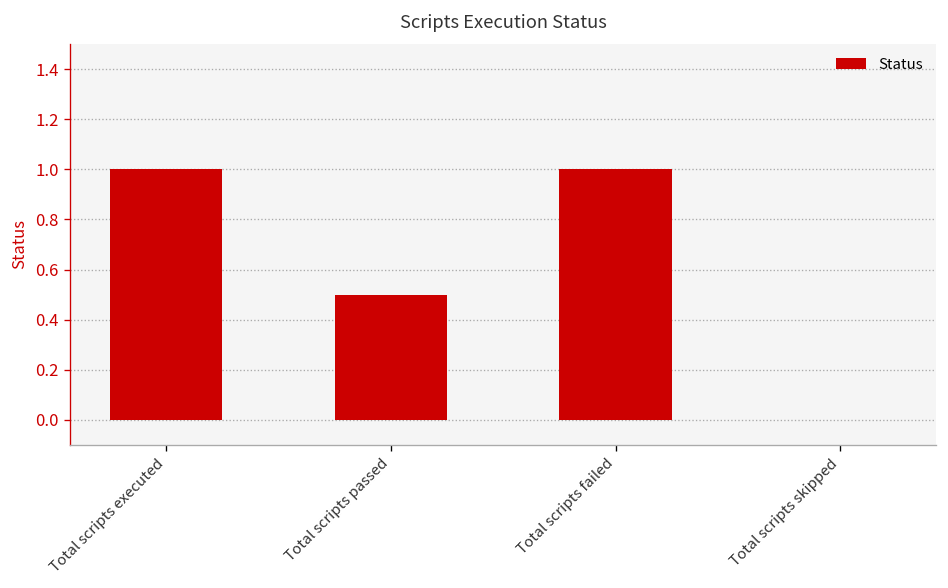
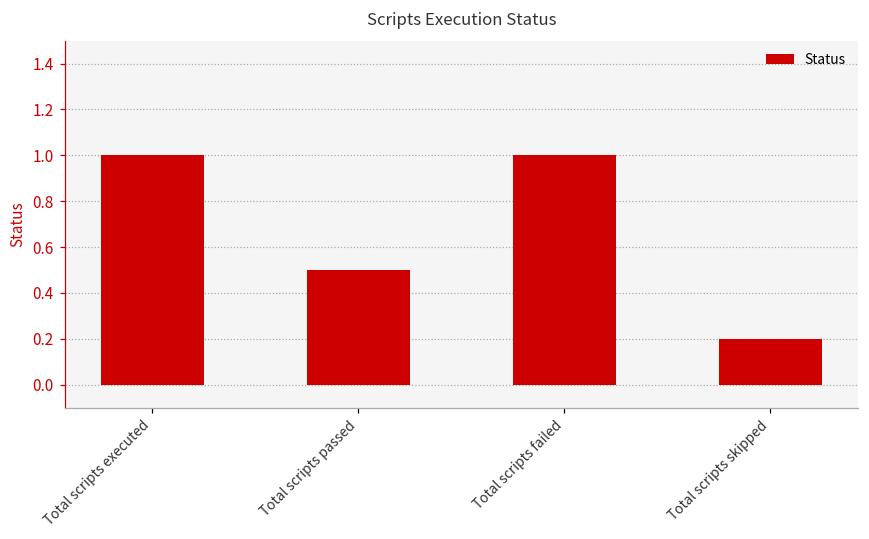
  {
    "Total scripts executed": 1.0,
    "Total scripts passed": 0.5,
    "Total scripts failed": 1.0,
-   "Total scripts skipped": 0.0
+   "Total scripts skipped": 0.2
  }
